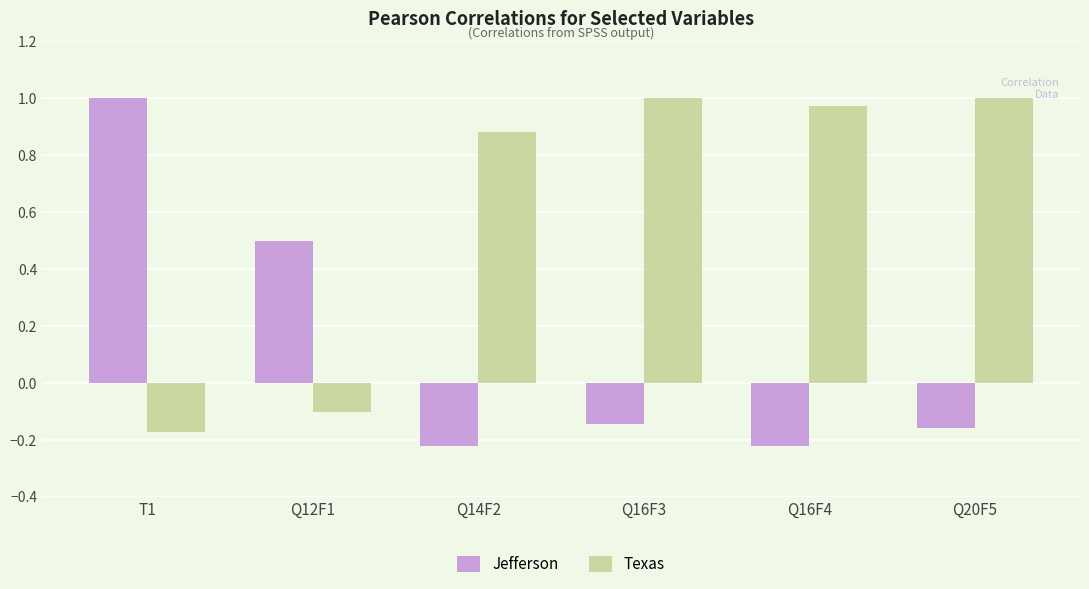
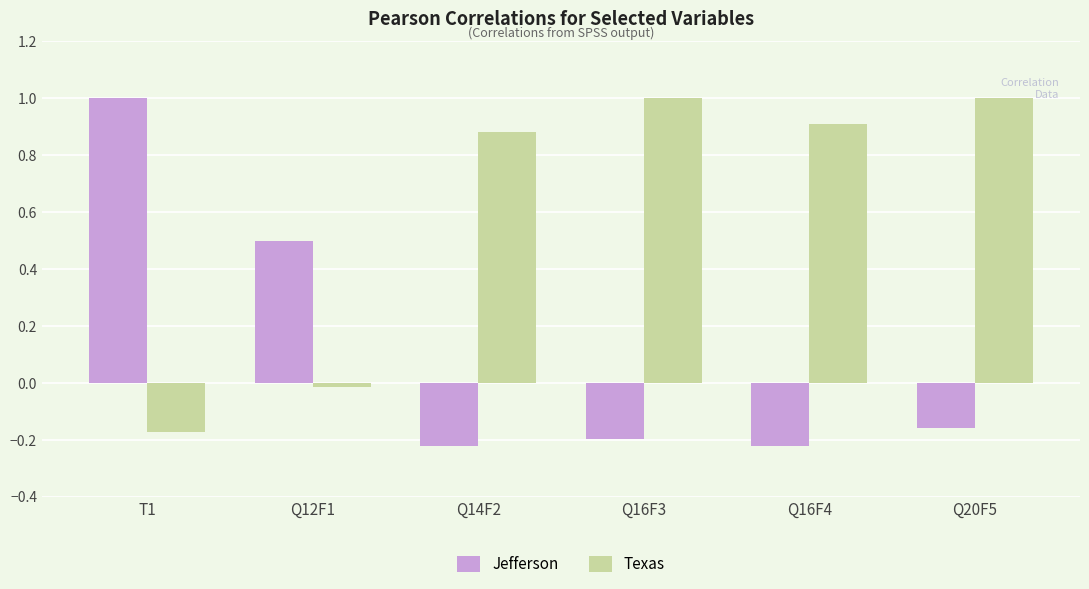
  {
    "Jefferson": {
      "T1": 1.00,
      "Q12F1": 0.50,
      "Q14F2": -0.22,
-     "Q16F3": -0.14,
+     "Q16F3": -0.20,
      "Q16F4": -0.22,
      "Q20F5": -0.16
    },
    "Texas": {
      "T1": -0.17,
-     "Q12F1": -0.10,
+     "Q12F1": -0.01,
      "Q14F2": 0.88,
      "Q16F3": 1.00,
-     "Q16F4": 0.97,
+     "Q16F4": 0.91,
      "Q20F5": 1.00
    }
  }
